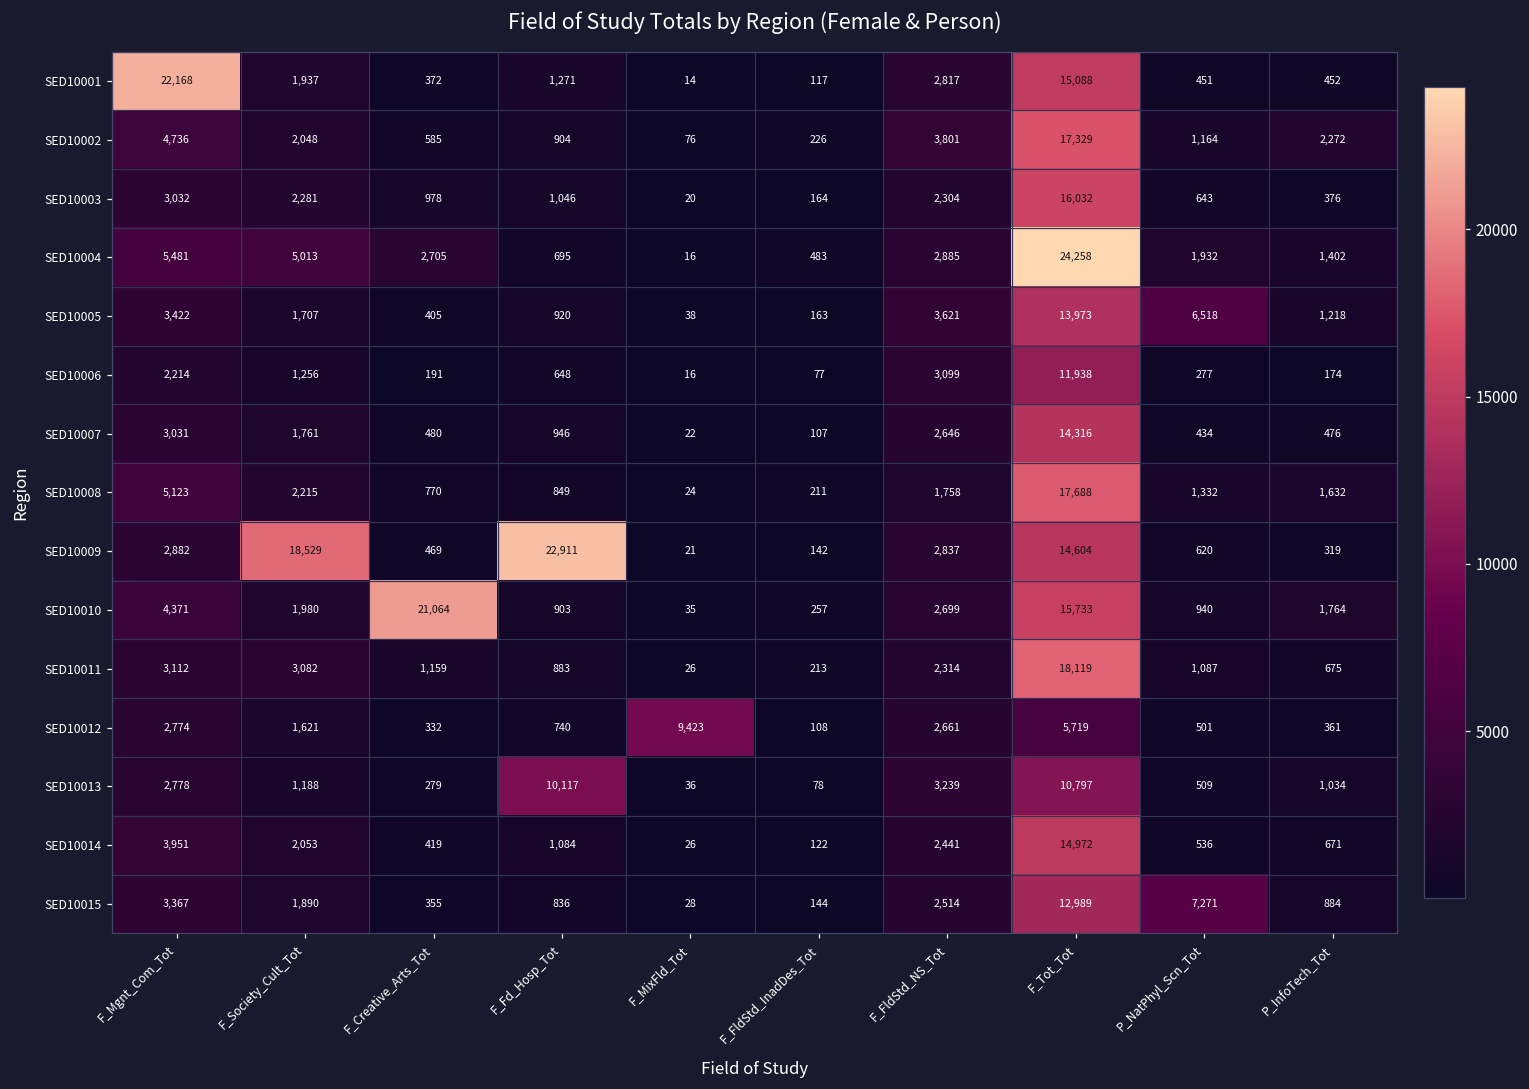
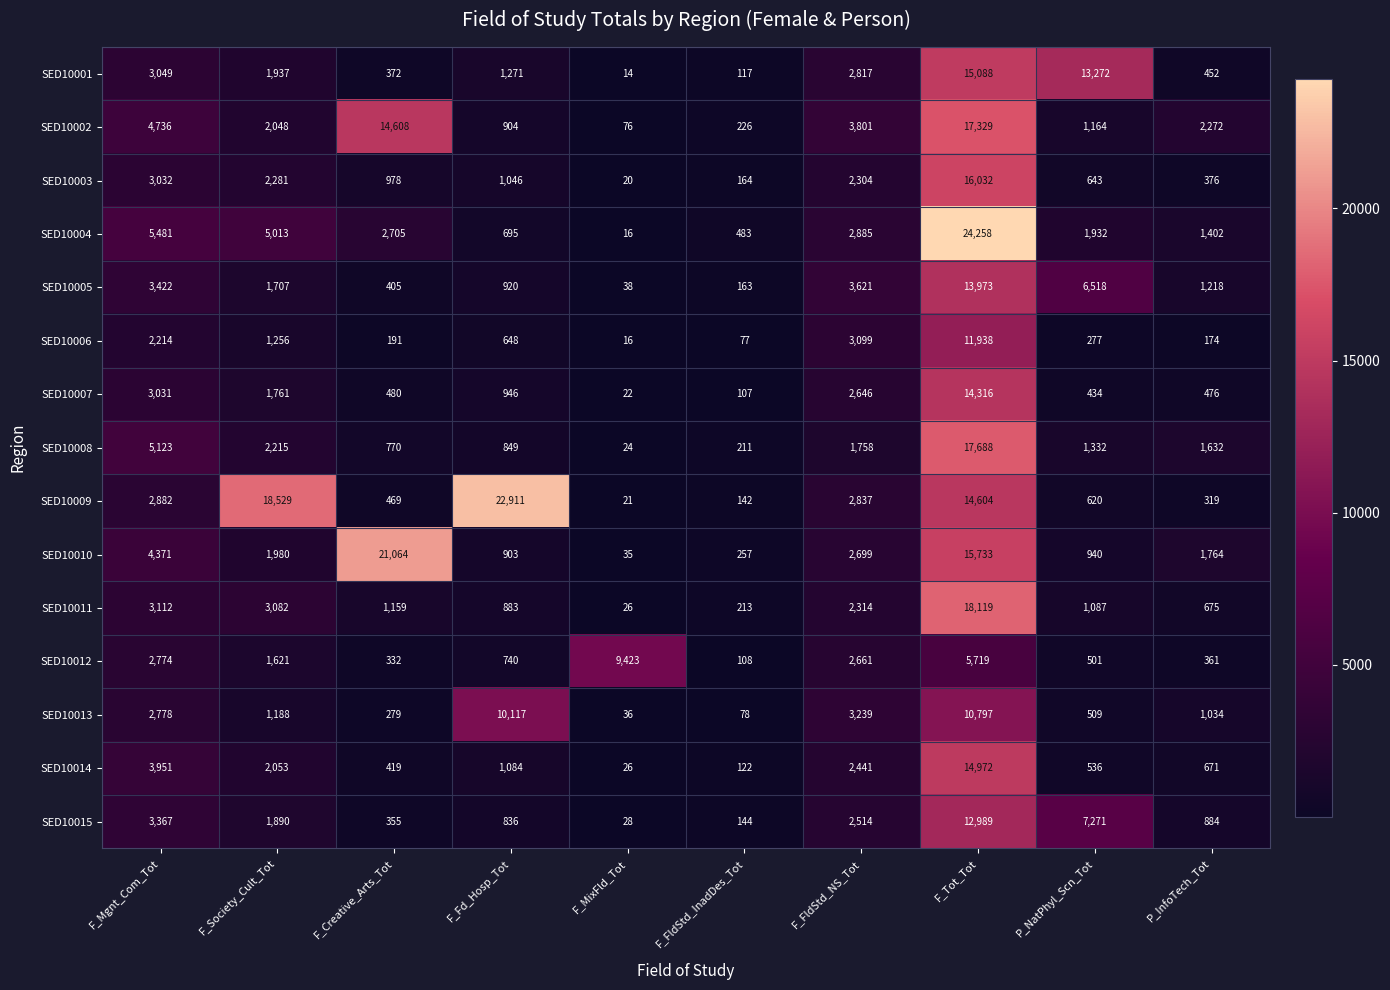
  {
    "SED10001": {
-     "F_Mgnt_Com_Tot": "22,168",
+     "F_Mgnt_Com_Tot": "3,049",
      "F_Society_Cult_Tot": "1,937",
      "F_Creative_Arts_Tot": "372",
      "F_Fd_Hosp_Tot": "1,271",
      "F_MixFld_Tot": "14",
      "F_FldStd_InadDes_Tot": "117",
      "F_FldStd_NS_Tot": "2,817",
      "F_Tot_Tot": "15,088",
-     "P_NatPhyl_Scn_Tot": "451",
+     "P_NatPhyl_Scn_Tot": "13,272",
      "P_InfoTech_Tot": "452"
    },
    "SED10002": {
      "F_Mgnt_Com_Tot": "4,736",
      "F_Society_Cult_Tot": "2,048",
-     "F_Creative_Arts_Tot": "585",
+     "F_Creative_Arts_Tot": "14,608",
      "F_Fd_Hosp_Tot": "904",
      "F_MixFld_Tot": "76",
      "F_FldStd_InadDes_Tot": "226",
      "F_FldStd_NS_Tot": "3,801",
      "F_Tot_Tot": "17,329",
      "P_NatPhyl_Scn_Tot": "1,164",
      "P_InfoTech_Tot": "2,272"
    },
    "SED10003": {
      "F_Mgnt_Com_Tot": "3,032",
      "F_Society_Cult_Tot": "2,281",
      "F_Creative_Arts_Tot": "978",
      "F_Fd_Hosp_Tot": "1,046",
      "F_MixFld_Tot": "20",
      "F_FldStd_InadDes_Tot": "164",
      "F_FldStd_NS_Tot": "2,304",
      "F_Tot_Tot": "16,032",
      "P_NatPhyl_Scn_Tot": "643",
      "P_InfoTech_Tot": "376"
    },
    "SED10004": {
      "F_Mgnt_Com_Tot": "5,481",
      "F_Society_Cult_Tot": "5,013",
      "F_Creative_Arts_Tot": "2,705",
      "F_Fd_Hosp_Tot": "695",
      "F_MixFld_Tot": "16",
      "F_FldStd_InadDes_Tot": "483",
      "F_FldStd_NS_Tot": "2,885",
      "F_Tot_Tot": "24,258",
      "P_NatPhyl_Scn_Tot": "1,932",
      "P_InfoTech_Tot": "1,402"
    },
    "SED10005": {
      "F_Mgnt_Com_Tot": "3,422",
      "F_Society_Cult_Tot": "1,707",
      "F_Creative_Arts_Tot": "405",
      "F_Fd_Hosp_Tot": "920",
      "F_MixFld_Tot": "38",
      "F_FldStd_InadDes_Tot": "163",
      "F_FldStd_NS_Tot": "3,621",
      "F_Tot_Tot": "13,973",
      "P_NatPhyl_Scn_Tot": "6,518",
      "P_InfoTech_Tot": "1,218"
    },
    "SED10006": {
      "F_Mgnt_Com_Tot": "2,214",
      "F_Society_Cult_Tot": "1,256",
      "F_Creative_Arts_Tot": "191",
      "F_Fd_Hosp_Tot": "648",
      "F_MixFld_Tot": "16",
      "F_FldStd_InadDes_Tot": "77",
      "F_FldStd_NS_Tot": "3,099",
      "F_Tot_Tot": "11,938",
      "P_NatPhyl_Scn_Tot": "277",
      "P_InfoTech_Tot": "174"
    },
    "SED10007": {
      "F_Mgnt_Com_Tot": "3,031",
      "F_Society_Cult_Tot": "1,761",
      "F_Creative_Arts_Tot": "480",
      "F_Fd_Hosp_Tot": "946",
      "F_MixFld_Tot": "22",
      "F_FldStd_InadDes_Tot": "107",
      "F_FldStd_NS_Tot": "2,646",
      "F_Tot_Tot": "14,316",
      "P_NatPhyl_Scn_Tot": "434",
      "P_InfoTech_Tot": "476"
    },
    "SED10008": {
      "F_Mgnt_Com_Tot": "5,123",
      "F_Society_Cult_Tot": "2,215",
      "F_Creative_Arts_Tot": "770",
      "F_Fd_Hosp_Tot": "849",
      "F_MixFld_Tot": "24",
      "F_FldStd_InadDes_Tot": "211",
      "F_FldStd_NS_Tot": "1,758",
      "F_Tot_Tot": "17,688",
      "P_NatPhyl_Scn_Tot": "1,332",
      "P_InfoTech_Tot": "1,632"
    },
    "SED10009": {
      "F_Mgnt_Com_Tot": "2,882",
      "F_Society_Cult_Tot": "18,529",
      "F_Creative_Arts_Tot": "469",
      "F_Fd_Hosp_Tot": "22,911",
      "F_MixFld_Tot": "21",
      "F_FldStd_InadDes_Tot": "142",
      "F_FldStd_NS_Tot": "2,837",
      "F_Tot_Tot": "14,604",
      "P_NatPhyl_Scn_Tot": "620",
      "P_InfoTech_Tot": "319"
    },
    "SED10010": {
      "F_Mgnt_Com_Tot": "4,371",
      "F_Society_Cult_Tot": "1,980",
      "F_Creative_Arts_Tot": "21,064",
      "F_Fd_Hosp_Tot": "903",
      "F_MixFld_Tot": "35",
      "F_FldStd_InadDes_Tot": "257",
      "F_FldStd_NS_Tot": "2,699",
      "F_Tot_Tot": "15,733",
      "P_NatPhyl_Scn_Tot": "940",
      "P_InfoTech_Tot": "1,764"
    },
    "SED10011": {
      "F_Mgnt_Com_Tot": "3,112",
      "F_Society_Cult_Tot": "3,082",
      "F_Creative_Arts_Tot": "1,159",
      "F_Fd_Hosp_Tot": "883",
      "F_MixFld_Tot": "26",
      "F_FldStd_InadDes_Tot": "213",
      "F_FldStd_NS_Tot": "2,314",
      "F_Tot_Tot": "18,119",
      "P_NatPhyl_Scn_Tot": "1,087",
      "P_InfoTech_Tot": "675"
    },
    "SED10012": {
      "F_Mgnt_Com_Tot": "2,774",
      "F_Society_Cult_Tot": "1,621",
      "F_Creative_Arts_Tot": "332",
      "F_Fd_Hosp_Tot": "740",
      "F_MixFld_Tot": "9,423",
      "F_FldStd_InadDes_Tot": "108",
      "F_FldStd_NS_Tot": "2,661",
      "F_Tot_Tot": "5,719",
      "P_NatPhyl_Scn_Tot": "501",
      "P_InfoTech_Tot": "361"
    },
    "SED10013": {
      "F_Mgnt_Com_Tot": "2,778",
      "F_Society_Cult_Tot": "1,188",
      "F_Creative_Arts_Tot": "279",
      "F_Fd_Hosp_Tot": "10,117",
      "F_MixFld_Tot": "36",
      "F_FldStd_InadDes_Tot": "78",
      "F_FldStd_NS_Tot": "3,239",
      "F_Tot_Tot": "10,797",
      "P_NatPhyl_Scn_Tot": "509",
      "P_InfoTech_Tot": "1,034"
    },
    "SED10014": {
      "F_Mgnt_Com_Tot": "3,951",
      "F_Society_Cult_Tot": "2,053",
      "F_Creative_Arts_Tot": "419",
      "F_Fd_Hosp_Tot": "1,084",
      "F_MixFld_Tot": "26",
      "F_FldStd_InadDes_Tot": "122",
      "F_FldStd_NS_Tot": "2,441",
      "F_Tot_Tot": "14,972",
      "P_NatPhyl_Scn_Tot": "536",
      "P_InfoTech_Tot": "671"
    },
    "SED10015": {
      "F_Mgnt_Com_Tot": "3,367",
      "F_Society_Cult_Tot": "1,890",
      "F_Creative_Arts_Tot": "355",
      "F_Fd_Hosp_Tot": "836",
      "F_MixFld_Tot": "28",
      "F_FldStd_InadDes_Tot": "144",
      "F_FldStd_NS_Tot": "2,514",
      "F_Tot_Tot": "12,989",
      "P_NatPhyl_Scn_Tot": "7,271",
      "P_InfoTech_Tot": "884"
    }
  }
